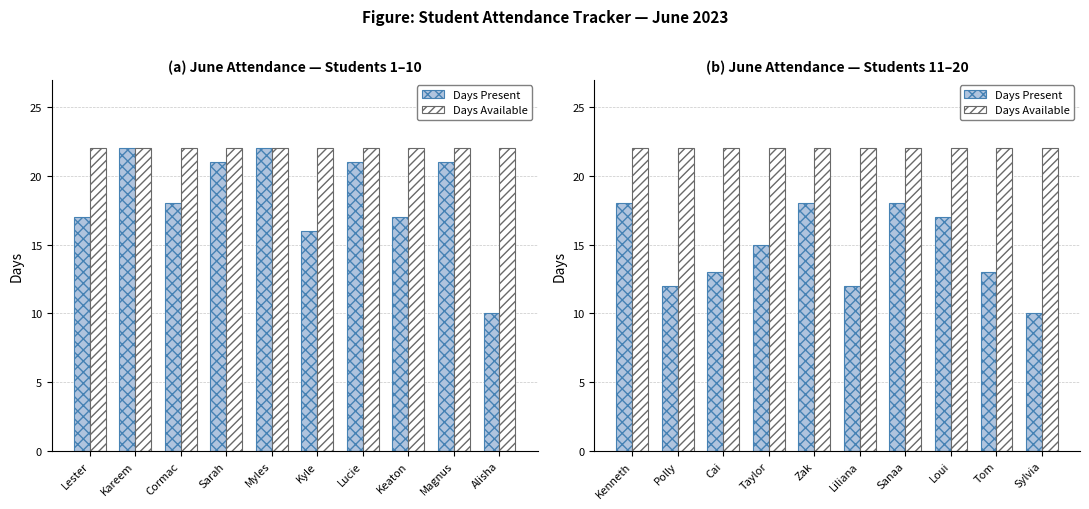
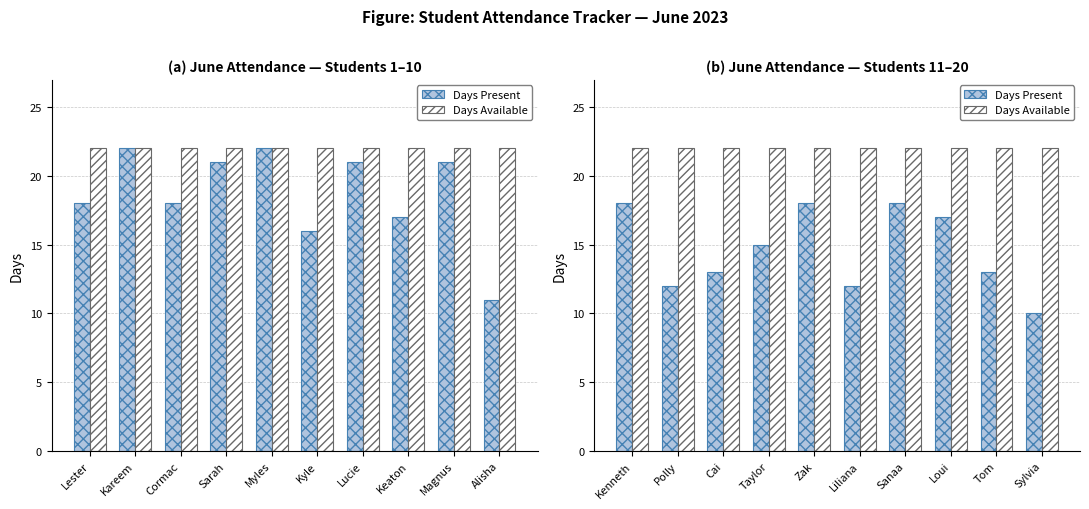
  {
    "(a) June Attendance — Students 1–10": {
      "Days Present": {
-       "Lester": 17,
+       "Lester": 18,
        "Kareem": 22,
        "Cormac": 18,
        "Sarah": 21,
        "Myles": 22,
        "Kyle": 16,
        "Lucie": 21,
        "Keaton": 17,
        "Magnus": 21,
-       "Alisha": 10
+       "Alisha": 11
      },
      "Days Available": {
        "Lester": 22,
        "Kareem": 22,
        "Cormac": 22,
        "Sarah": 22,
        "Myles": 22,
        "Kyle": 22,
        "Lucie": 22,
        "Keaton": 22,
        "Magnus": 22,
        "Alisha": 22
      }
    },
    "(b) June Attendance — Students 11–20": {
      "Days Present": {
        "Kenneth": 18.0,
        "Polly": 12.0,
        "Cai": 13.0,
        "Taylor": 15.0,
        "Zak": 18.0,
        "Liliana": 12.0,
        "Sanaa": 18.0,
        "Loui": 17.0,
        "Tom": 13.0,
        "Sylvia": 10.0
      },
      "Days Available": {
        "Kenneth": 22.0,
        "Polly": 22.0,
        "Cai": 22.0,
        "Taylor": 22.0,
        "Zak": 22.0,
        "Liliana": 22.0,
        "Sanaa": 22.0,
        "Loui": 22.0,
        "Tom": 22.0,
        "Sylvia": 22.0
      }
    }
  }
